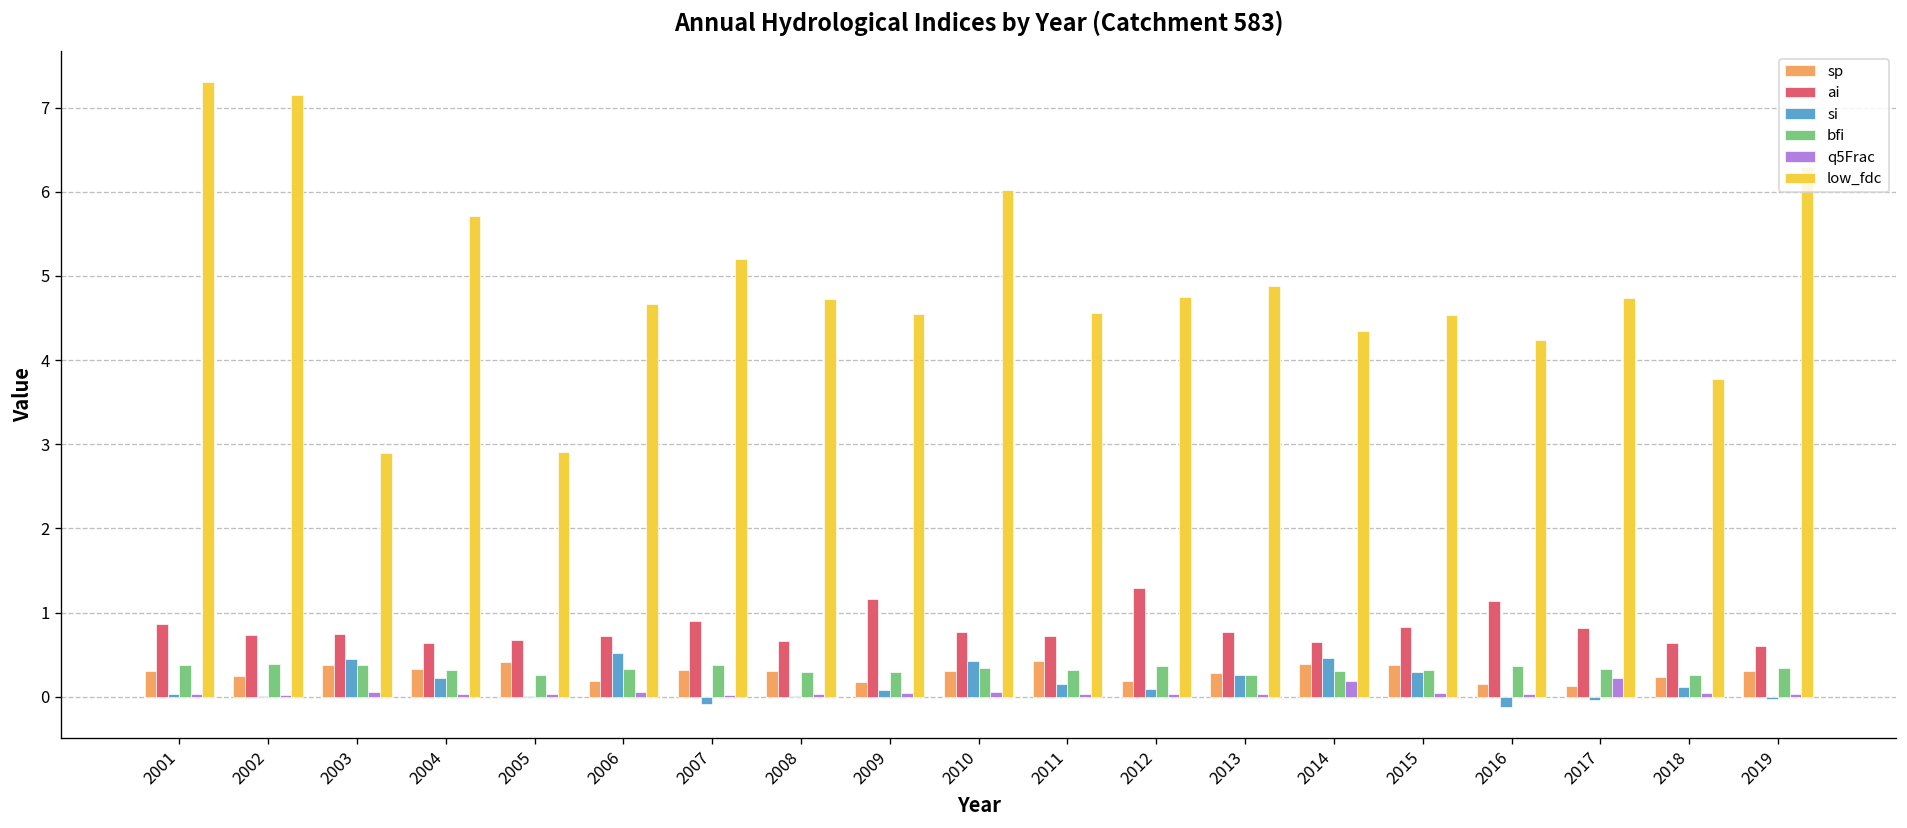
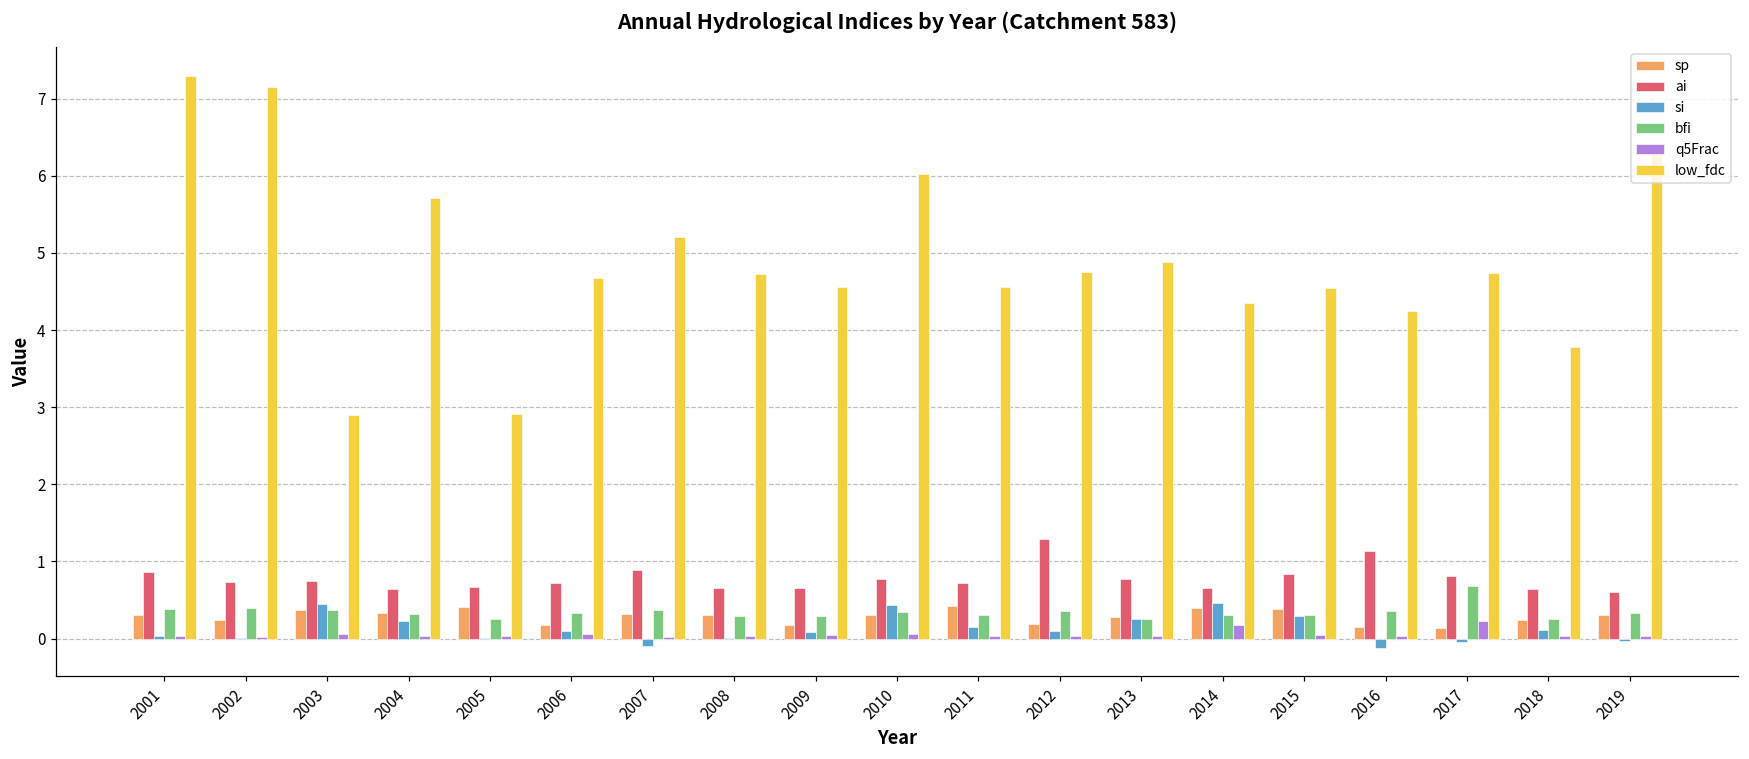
  {
    "ai": {
      "2001": 0.9,
      "2002": 0.7,
      "2003": 0.7,
      "2004": 0.6,
      "2005": 0.7,
      "2006": 0.7,
      "2007": 0.9,
      "2008": 0.7,
-     "2009": 1.2,
+     "2009": 0.7,
      "2010": 0.8,
      "2011": 0.7,
      "2012": 1.3,
      "2013": 0.8,
      "2014": 0.7,
      "2015": 0.8,
      "2016": 1.1,
      "2017": 0.8,
      "2018": 0.6,
      "2019": 0.6
    },
    "si": {
      "2003": 0.4,
      "2004": 0.2,
-     "2006": 0.5,
+     "2006": 0.1,
      "2007": -0.1,
      "2009": 0.1,
      "2010": 0.4,
      "2011": 0.1,
      "2012": 0.1,
      "2013": 0.3,
      "2014": 0.5,
      "2015": 0.3,
      "2016": -0.1,
      "2017": 0.0,
      "2018": 0.1
    },
    "bfi": {
      "2001": 0.4,
      "2002": 0.4,
      "2003": 0.4,
      "2004": 0.3,
      "2005": 0.3,
      "2006": 0.3,
      "2007": 0.4,
      "2008": 0.3,
      "2009": 0.3,
      "2010": 0.3,
      "2011": 0.3,
      "2012": 0.4,
      "2013": 0.3,
      "2014": 0.3,
      "2015": 0.3,
      "2016": 0.4,
-     "2017": 0.3,
+     "2017": 0.7,
      "2018": 0.3,
      "2019": 0.3
    },
    "q5Frac": {
      "2003": 0.1,
      "2006": 0.1,
      "2009": 0.0,
      "2010": 0.1,
      "2013": 0.0,
      "2014": 0.2,
      "2015": 0.0,
      "2017": 0.2,
      "2018": 0.0
    }
  }
